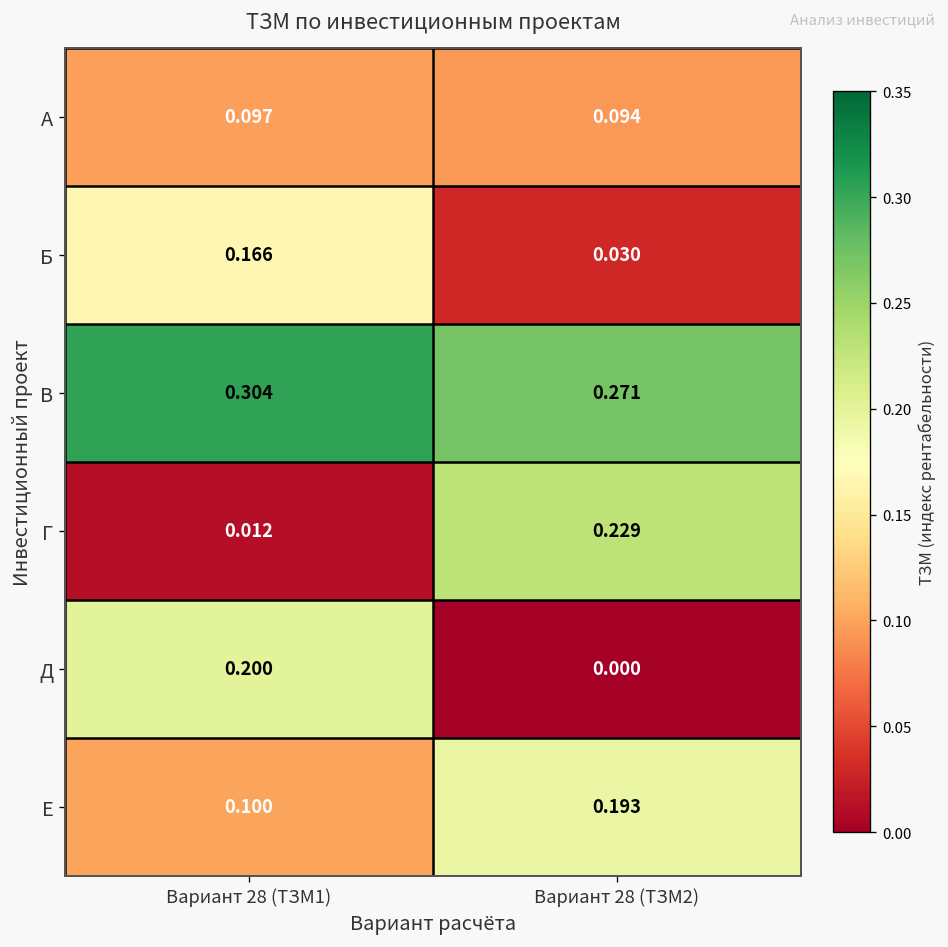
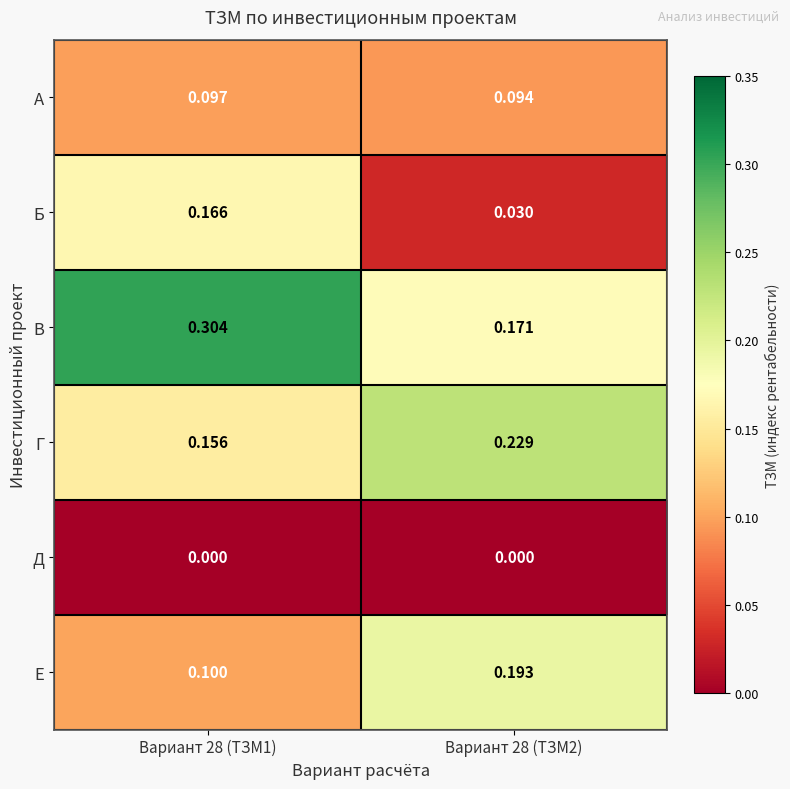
  {
    "А": {
      "Вариант 28 (ТЗМ1)": 0.097,
      "Вариант 28 (ТЗМ2)": 0.094
    },
    "Б": {
      "Вариант 28 (ТЗМ1)": 0.166,
      "Вариант 28 (ТЗМ2)": 0.030
    },
    "В": {
      "Вариант 28 (ТЗМ1)": 0.304,
-     "Вариант 28 (ТЗМ2)": 0.271
+     "Вариант 28 (ТЗМ2)": 0.171
    },
    "Г": {
-     "Вариант 28 (ТЗМ1)": 0.012,
+     "Вариант 28 (ТЗМ1)": 0.156,
      "Вариант 28 (ТЗМ2)": 0.229
    },
    "Д": {
-     "Вариант 28 (ТЗМ1)": 0.200,
+     "Вариант 28 (ТЗМ1)": 0.000,
      "Вариант 28 (ТЗМ2)": 0.000
    },
    "Е": {
      "Вариант 28 (ТЗМ1)": 0.100,
      "Вариант 28 (ТЗМ2)": 0.193
    }
  }
